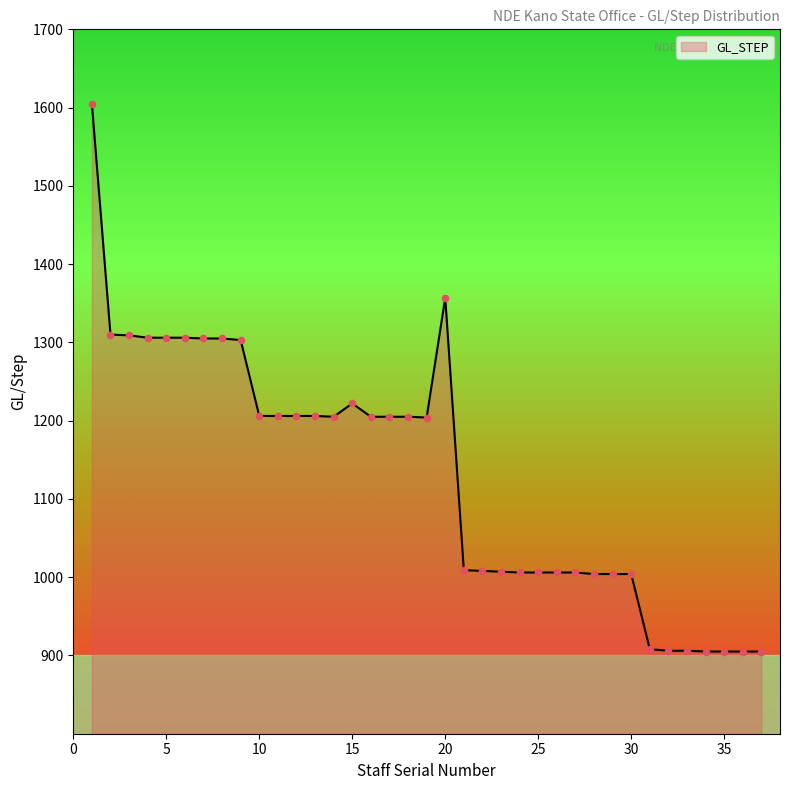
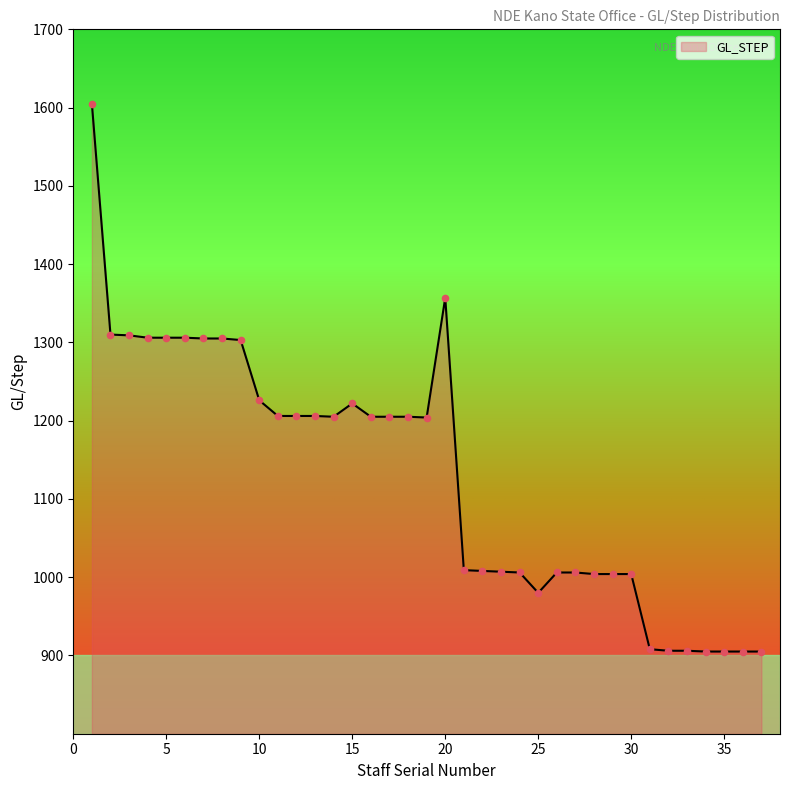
  {
    "5": 1310,
-   "10": 1210,
+   "10": 1230,
    "15": 1220,
    "20": 1360,
-   "25": 1010,
+   "25": 980,
    "30": 1000,
    "35": 910
  }
